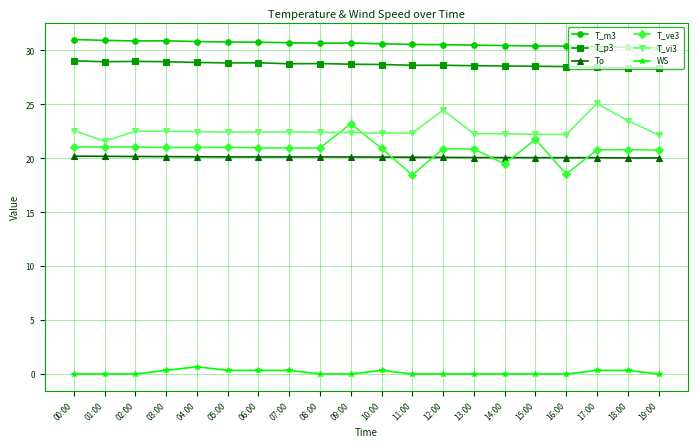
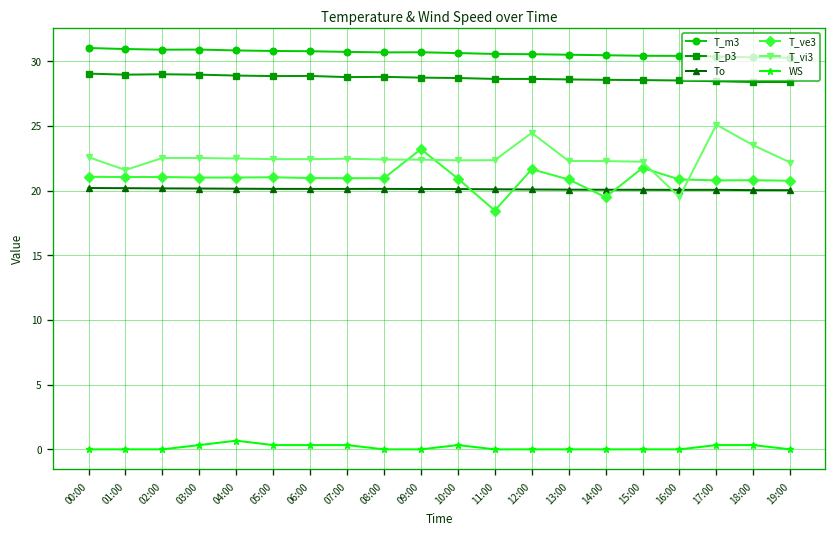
  {
    "T_ve3": {
      "00:00": 21.1,
      "01:00": 21.1,
      "02:00": 21.1,
      "03:00": 21.0,
      "04:00": 21.0,
      "05:00": 21.0,
      "06:00": 21.0,
      "07:00": 21.0,
      "08:00": 21.0,
      "09:00": 23.2,
      "10:00": 20.9,
      "11:00": 18.5,
-     "12:00": 20.9,
+     "12:00": 21.7,
      "13:00": 20.9,
      "14:00": 19.5,
      "15:00": 21.8,
-     "16:00": 18.5,
+     "16:00": 20.9,
      "17:00": 20.8,
      "18:00": 20.8,
      "19:00": 20.8
    },
    "T_vi3": {
      "00:00": 22.6,
      "01:00": 21.6,
      "02:00": 22.5,
      "03:00": 22.5,
      "04:00": 22.5,
      "05:00": 22.4,
      "06:00": 22.4,
      "07:00": 22.5,
      "08:00": 22.4,
      "09:00": 22.4,
      "10:00": 22.3,
      "11:00": 22.4,
      "12:00": 24.5,
      "13:00": 22.3,
      "14:00": 22.3,
      "15:00": 22.2,
-     "16:00": 22.2,
+     "16:00": 19.5,
      "17:00": 25.1,
      "18:00": 23.5,
      "19:00": 22.2
    }
  }
